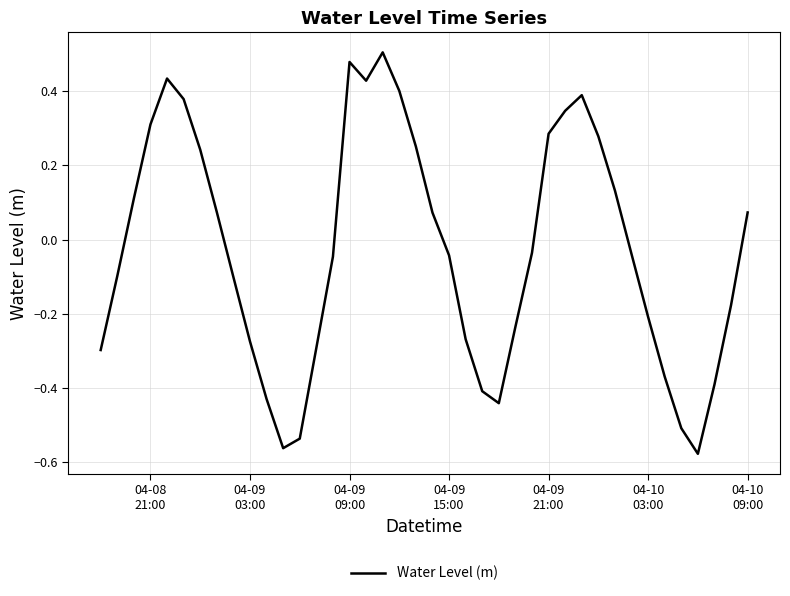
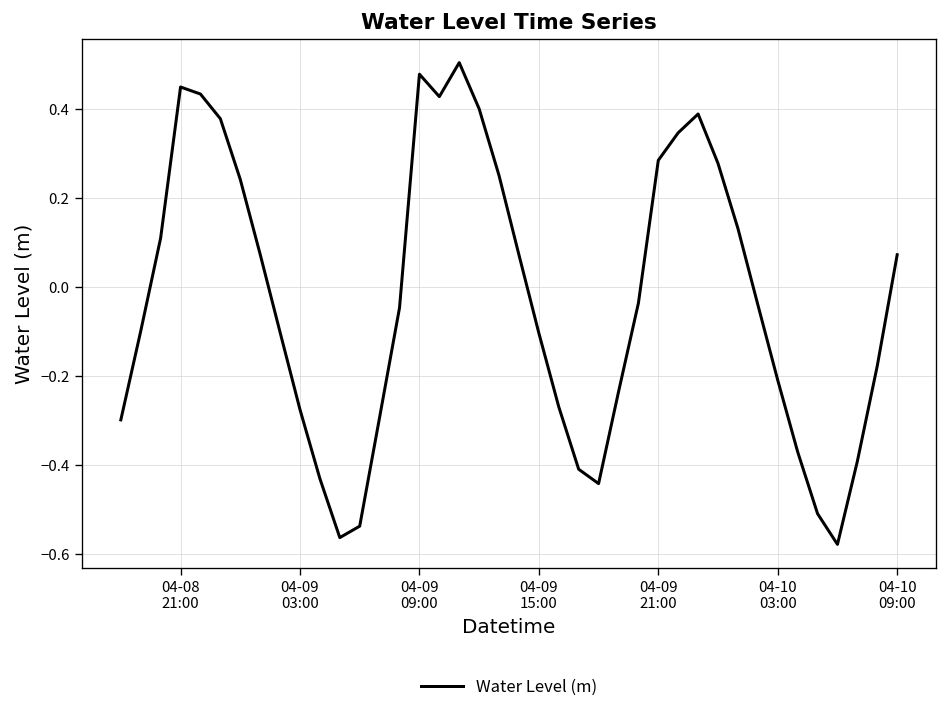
  {
-   "04-08 21:00": 0.31,
+   "04-08 21:00": 0.45,
    "04-09 03:00": -0.28,
    "04-09 09:00": 0.48,
-   "04-09 15:00": -0.04,
+   "04-09 15:00": -0.10,
    "04-09 21:00": 0.29,
    "04-10 03:00": -0.21,
    "04-10 09:00": 0.07
  }
